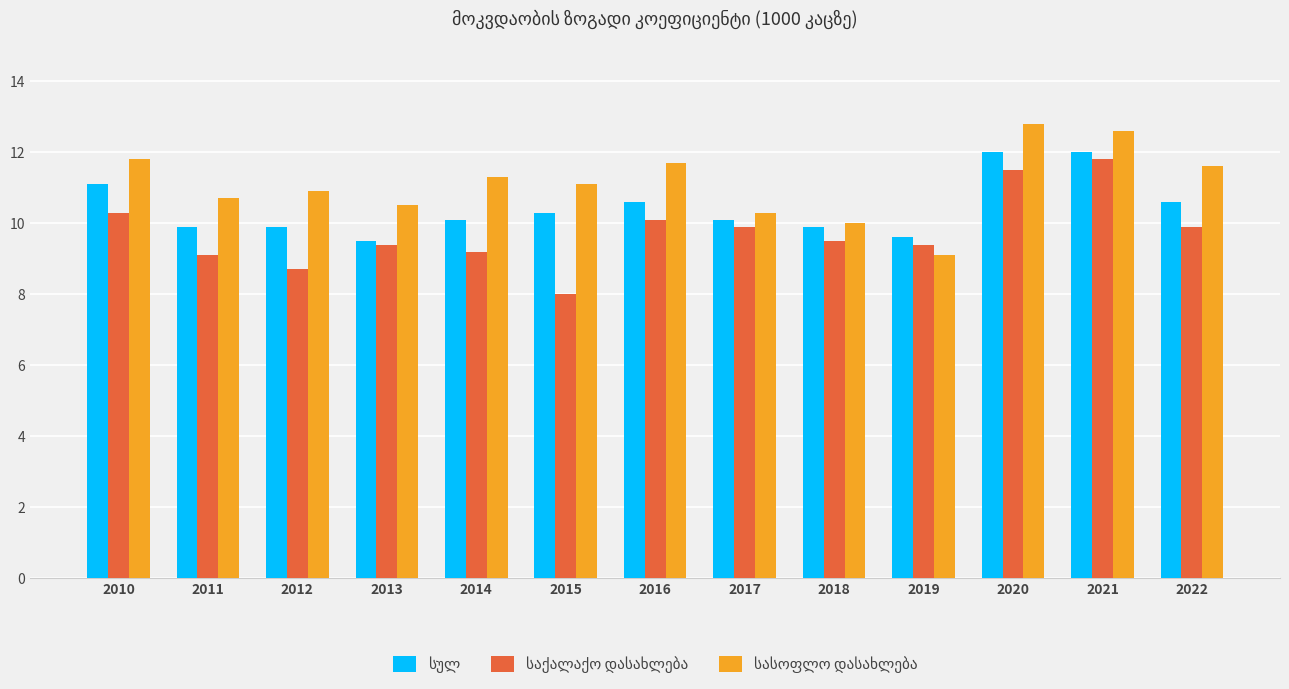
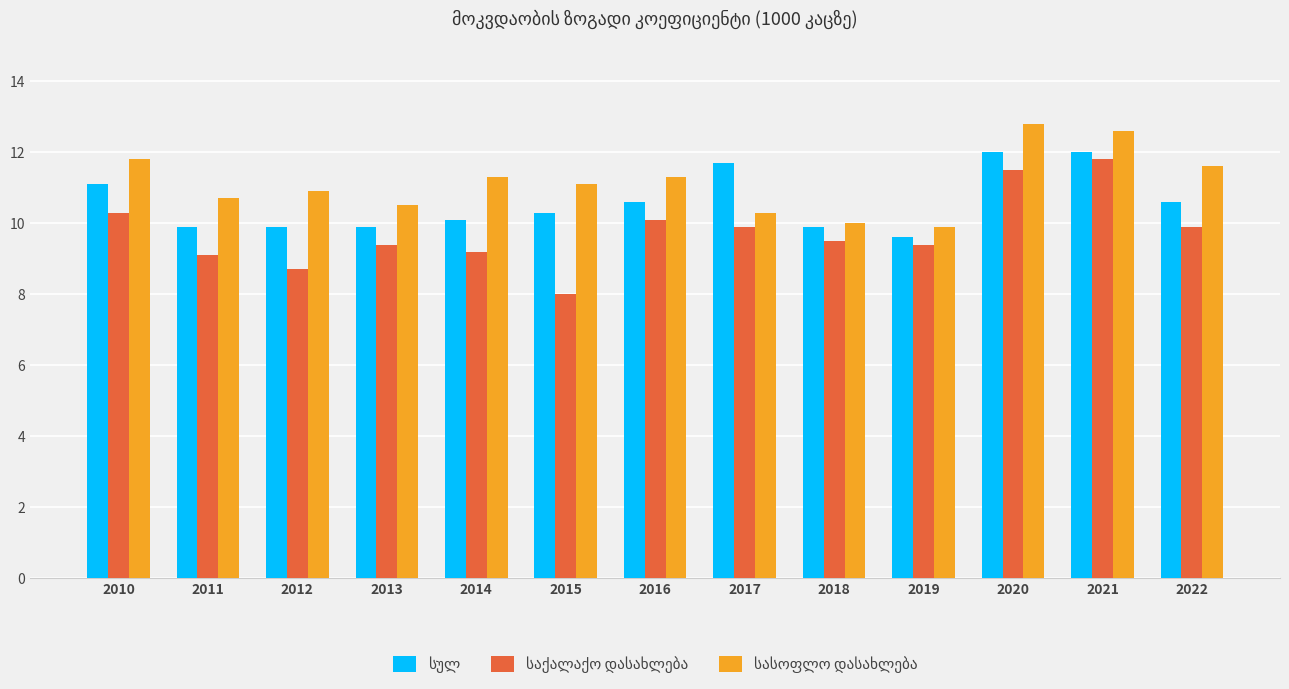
  {
    "სულ": {
      "2010": 11.1,
      "2011": 9.9,
      "2012": 9.9,
-     "2013": 9.5,
+     "2013": 9.9,
      "2014": 10.1,
      "2015": 10.3,
      "2016": 10.6,
-     "2017": 10.1,
+     "2017": 11.7,
      "2018": 9.9,
      "2019": 9.6,
      "2020": 12.0,
      "2021": 12.0,
      "2022": 10.6
    },
    "საქალაქო დასახლება": {
      "2010": 10.3,
      "2011": 9.1,
      "2012": 8.7,
      "2013": 9.4,
      "2014": 9.2,
      "2015": 8.0,
      "2016": 10.1,
      "2017": 9.9,
      "2018": 9.5,
      "2019": 9.4,
      "2020": 11.5,
      "2021": 11.8,
      "2022": 9.9
    },
    "სასოფლო დასახლება": {
      "2010": 11.8,
      "2011": 10.7,
      "2012": 10.9,
      "2013": 10.5,
      "2014": 11.3,
      "2015": 11.1,
-     "2016": 11.7,
+     "2016": 11.3,
      "2017": 10.3,
      "2018": 10.0,
-     "2019": 9.1,
+     "2019": 9.9,
      "2020": 12.8,
      "2021": 12.6,
      "2022": 11.6
    }
  }
